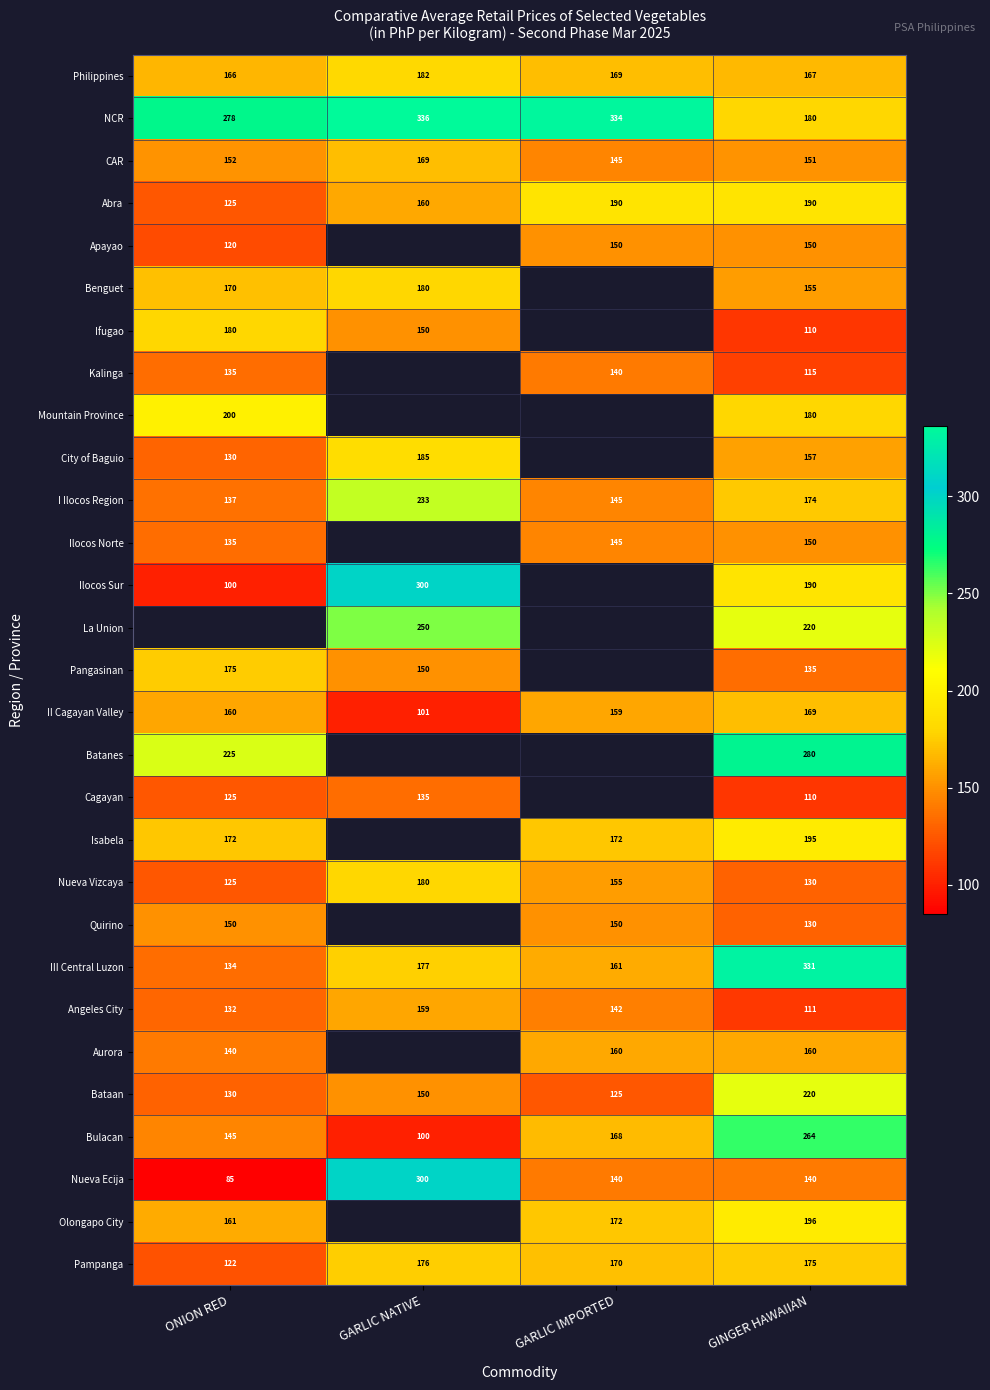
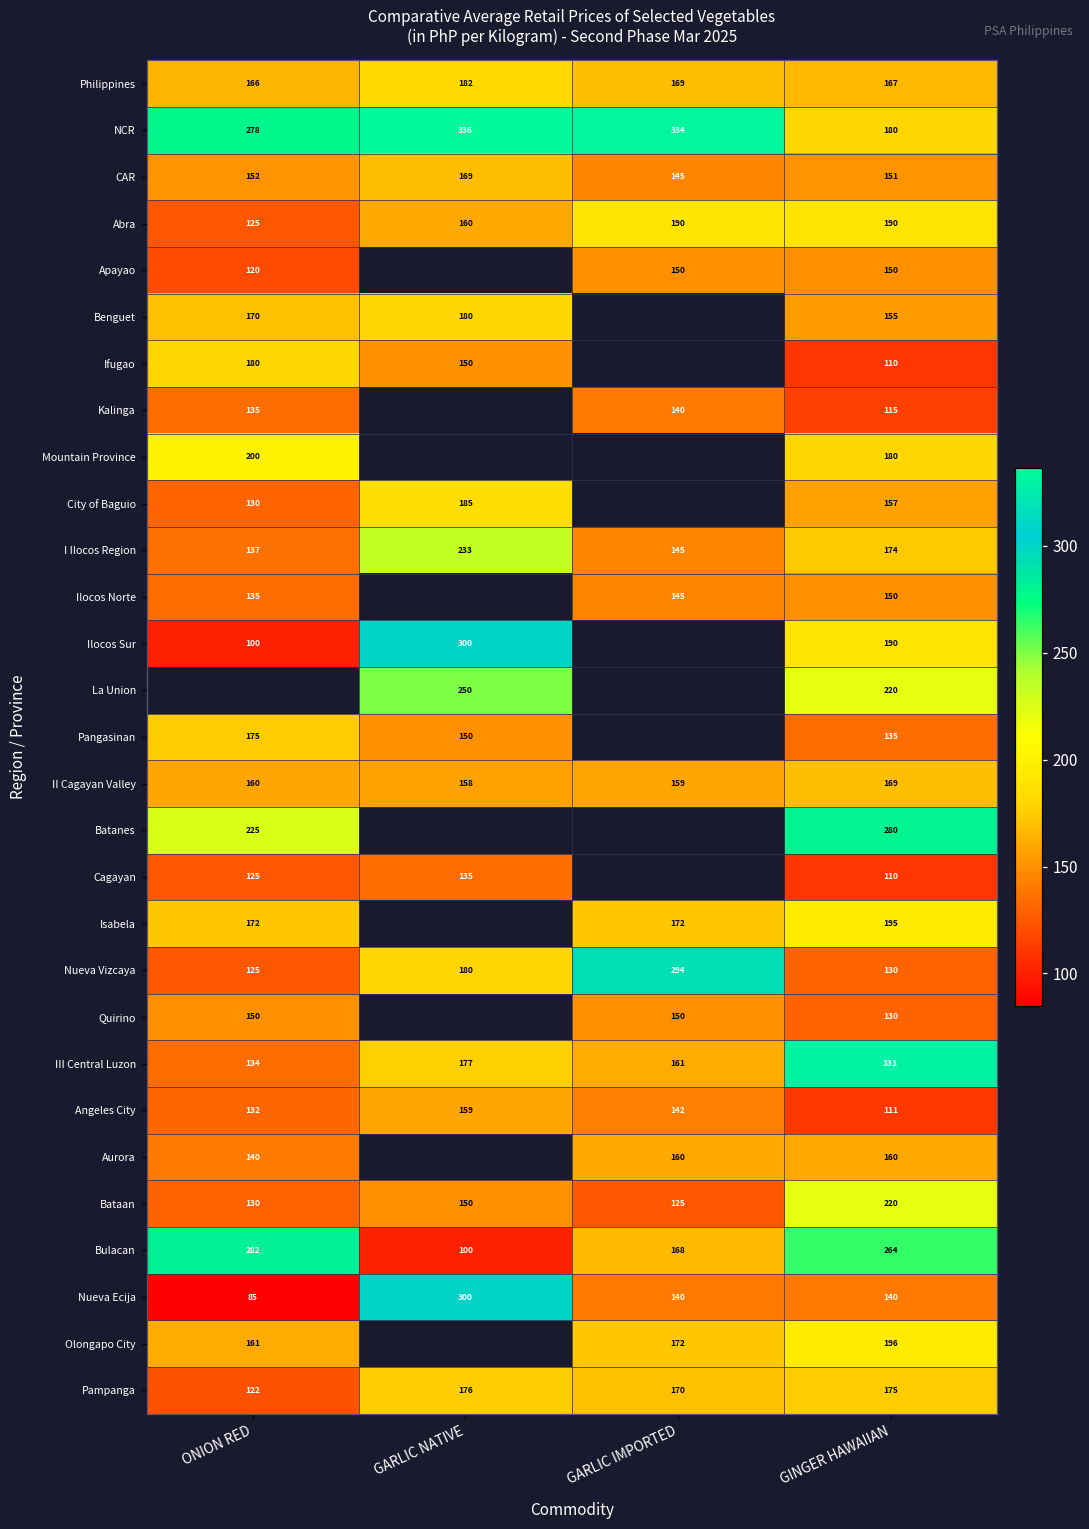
  {
    "Philippines": {
      "ONION RED": 166,
      "GARLIC NATIVE": 182,
      "GARLIC IMPORTED": 169,
      "GINGER HAWAIIAN": 167
    },
    "NCR": {
      "ONION RED": 278,
      "GARLIC NATIVE": 336,
      "GARLIC IMPORTED": 334,
      "GINGER HAWAIIAN": 180
    },
    "CAR": {
      "ONION RED": 152,
      "GARLIC NATIVE": 169,
      "GARLIC IMPORTED": 145,
      "GINGER HAWAIIAN": 151
    },
    "Abra": {
      "ONION RED": 125,
      "GARLIC NATIVE": 160,
      "GARLIC IMPORTED": 190,
      "GINGER HAWAIIAN": 190
    },
    "Apayao": {
      "ONION RED": 120,
      "GARLIC IMPORTED": 150,
      "GINGER HAWAIIAN": 150
    },
    "Benguet": {
      "ONION RED": 170,
      "GARLIC NATIVE": 180,
      "GINGER HAWAIIAN": 155
    },
    "Ifugao": {
      "ONION RED": 180,
      "GARLIC NATIVE": 150,
      "GINGER HAWAIIAN": 110
    },
    "Kalinga": {
      "ONION RED": 135,
      "GARLIC IMPORTED": 140,
      "GINGER HAWAIIAN": 115
    },
    "Mountain Province": {
      "ONION RED": 200,
      "GINGER HAWAIIAN": 180
    },
    "City of Baguio": {
      "ONION RED": 130,
      "GARLIC NATIVE": 185,
      "GINGER HAWAIIAN": 157
    },
    "I Ilocos Region": {
      "ONION RED": 137,
      "GARLIC NATIVE": 233,
      "GARLIC IMPORTED": 145,
      "GINGER HAWAIIAN": 174
    },
    "Ilocos Norte": {
      "ONION RED": 135,
      "GARLIC IMPORTED": 145,
      "GINGER HAWAIIAN": 150
    },
    "Ilocos Sur": {
      "ONION RED": 100,
      "GARLIC NATIVE": 300,
      "GINGER HAWAIIAN": 190
    },
    "La Union": {
      "GARLIC NATIVE": 250,
      "GINGER HAWAIIAN": 220
    },
    "Pangasinan": {
      "ONION RED": 175,
      "GARLIC NATIVE": 150,
      "GINGER HAWAIIAN": 135
    },
    "II Cagayan Valley": {
      "ONION RED": 160,
-     "GARLIC NATIVE": 101,
+     "GARLIC NATIVE": 158,
      "GARLIC IMPORTED": 159,
      "GINGER HAWAIIAN": 169
    },
    "Batanes": {
      "ONION RED": 225,
      "GINGER HAWAIIAN": 280
    },
    "Cagayan": {
      "ONION RED": 125,
      "GARLIC NATIVE": 135,
      "GINGER HAWAIIAN": 110
    },
    "Isabela": {
      "ONION RED": 172,
      "GARLIC IMPORTED": 172,
      "GINGER HAWAIIAN": 195
    },
    "Nueva Vizcaya": {
      "ONION RED": 125,
      "GARLIC NATIVE": 180,
-     "GARLIC IMPORTED": 155,
+     "GARLIC IMPORTED": 294,
      "GINGER HAWAIIAN": 130
    },
    "Quirino": {
      "ONION RED": 150,
      "GARLIC IMPORTED": 150,
      "GINGER HAWAIIAN": 130
    },
    "III Central Luzon": {
      "ONION RED": 134,
      "GARLIC NATIVE": 177,
      "GARLIC IMPORTED": 161,
      "GINGER HAWAIIAN": 331
    },
    "Angeles City": {
      "ONION RED": 132,
      "GARLIC NATIVE": 159,
      "GARLIC IMPORTED": 142,
      "GINGER HAWAIIAN": 111
    },
    "Aurora": {
      "ONION RED": 140,
      "GARLIC IMPORTED": 160,
      "GINGER HAWAIIAN": 160
    },
    "Bataan": {
      "ONION RED": 130,
      "GARLIC NATIVE": 150,
      "GARLIC IMPORTED": 125,
      "GINGER HAWAIIAN": 220
    },
    "Bulacan": {
-     "ONION RED": 145,
+     "ONION RED": 282,
      "GARLIC NATIVE": 100,
      "GARLIC IMPORTED": 168,
      "GINGER HAWAIIAN": 264
    },
    "Nueva Ecija": {
      "ONION RED": 85,
      "GARLIC NATIVE": 300,
      "GARLIC IMPORTED": 140,
      "GINGER HAWAIIAN": 140
    },
    "Olongapo City": {
      "ONION RED": 161,
      "GARLIC IMPORTED": 172,
      "GINGER HAWAIIAN": 196
    },
    "Pampanga": {
      "ONION RED": 122,
      "GARLIC NATIVE": 176,
      "GARLIC IMPORTED": 170,
      "GINGER HAWAIIAN": 175
    }
  }
